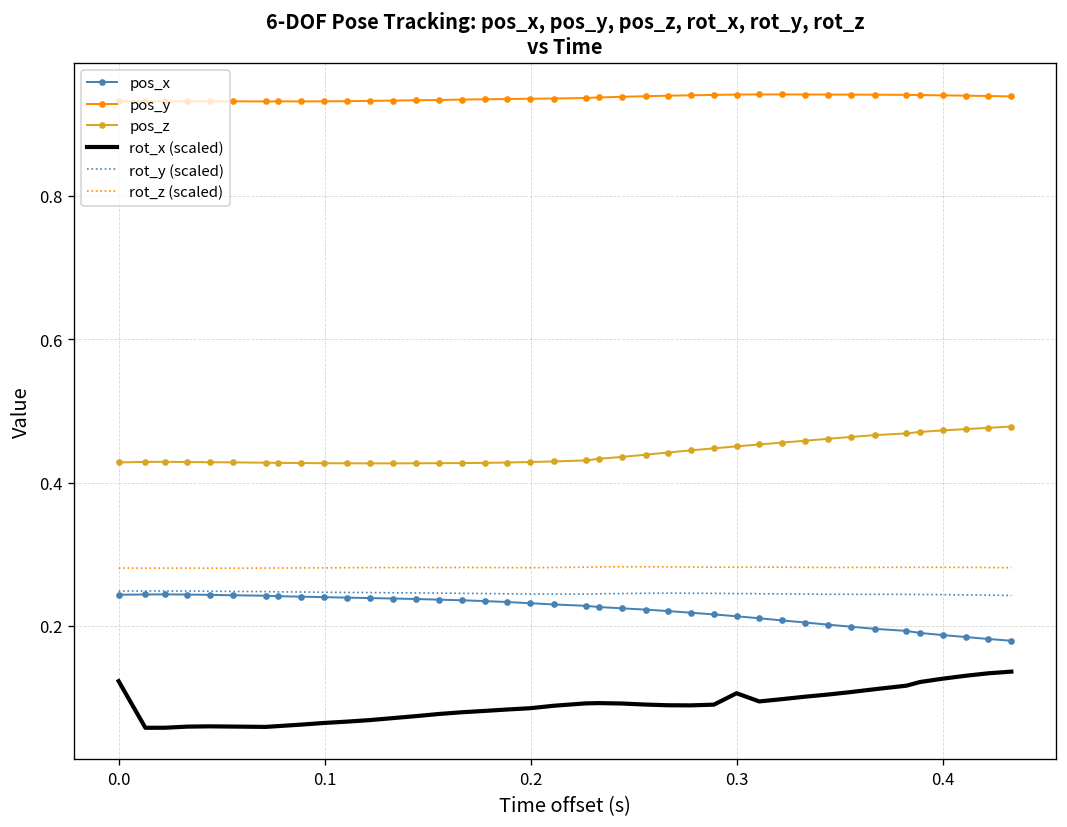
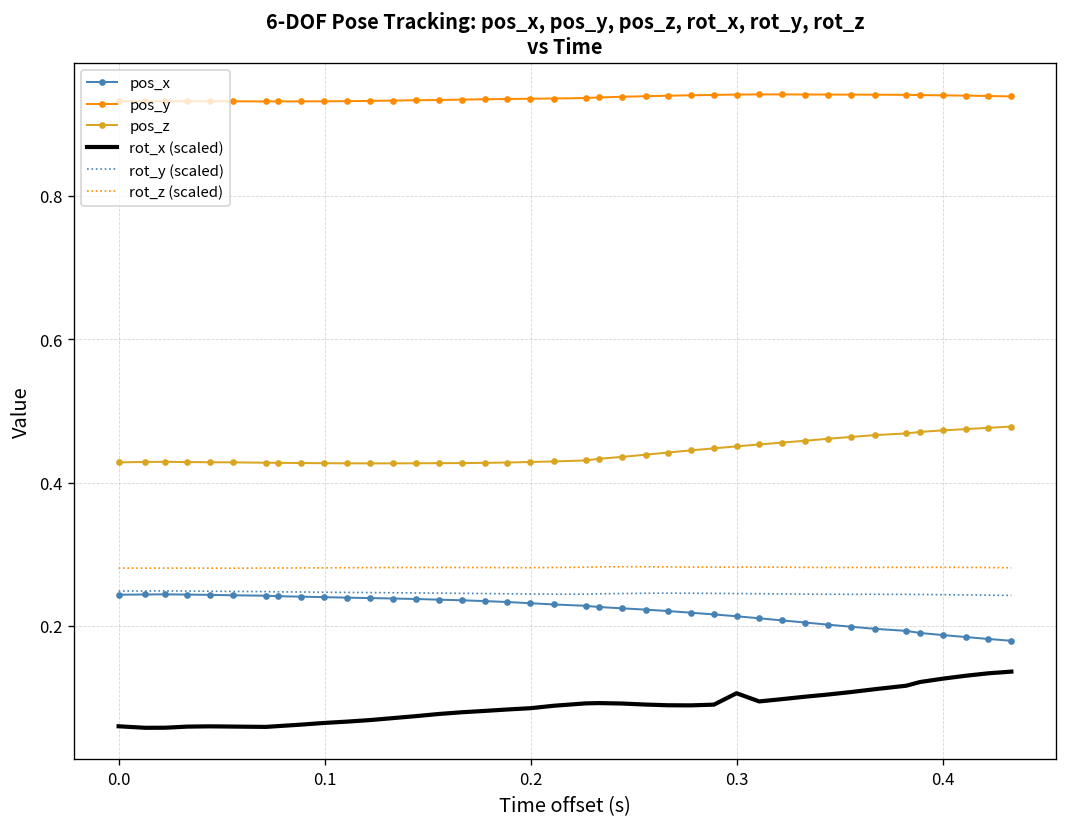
  {
    "rot_x (scaled)": {
-     "0.0": 0.12,
+     "0.0": 0.06,
      "0.2": 0.09,
      "0.3": 0.11,
      "0.4": 0.13
    }
  }
